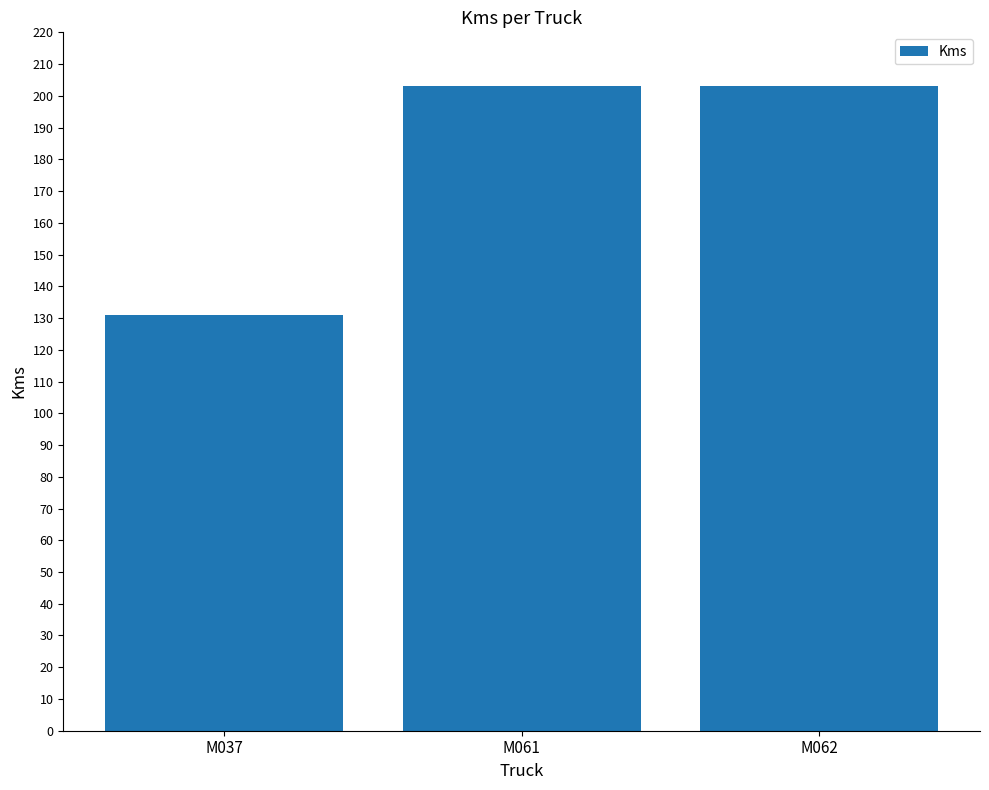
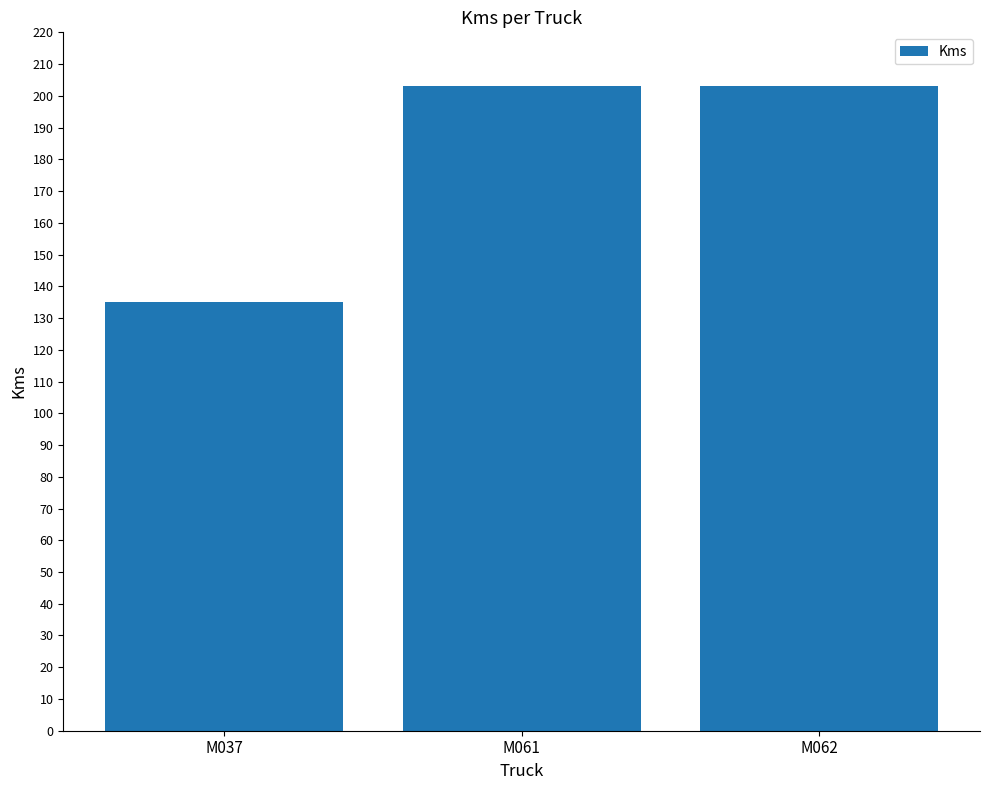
  {
-   "M037": 131,
+   "M037": 135,
    "M061": 203,
    "M062": 203
  }
